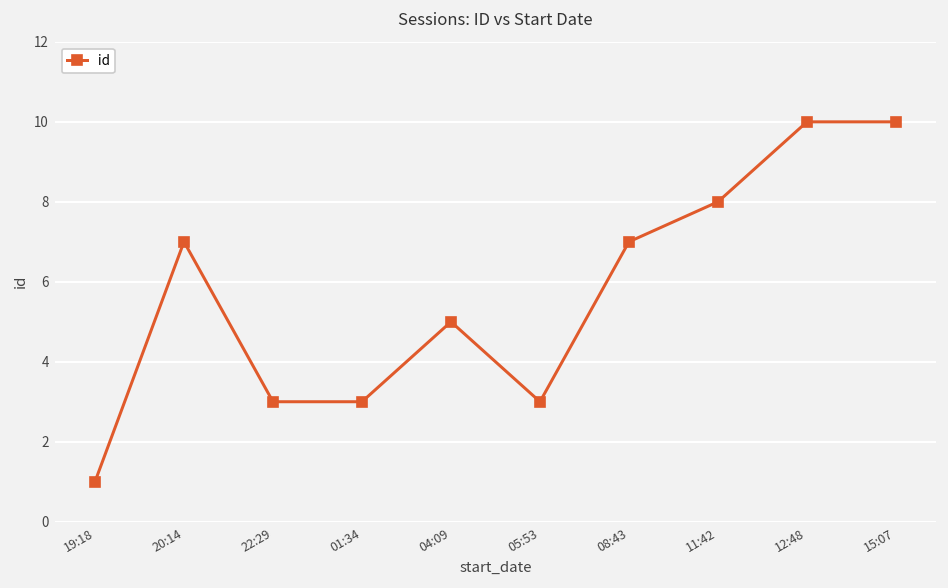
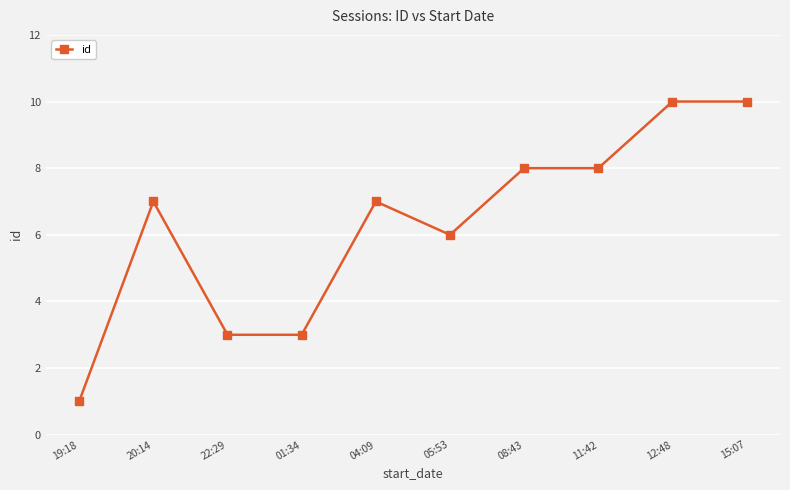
  {
    "19:18": 1,
    "20:14": 7,
    "22:29": 3,
    "01:34": 3,
-   "04:09": 5,
-   "05:53": 3,
-   "08:43": 7,
+   "04:09": 7,
+   "05:53": 6,
+   "08:43": 8,
    "11:42": 8,
    "12:48": 10,
    "15:07": 10
  }
